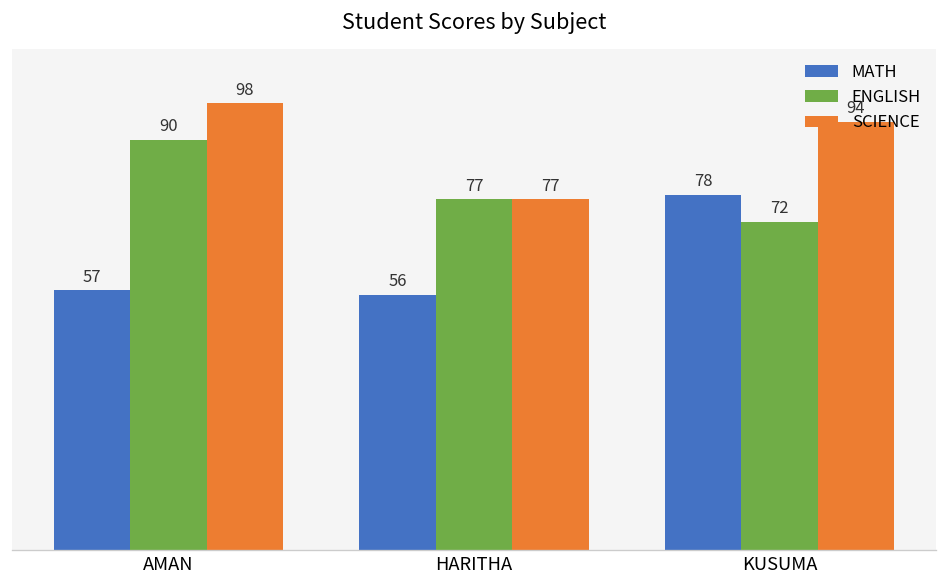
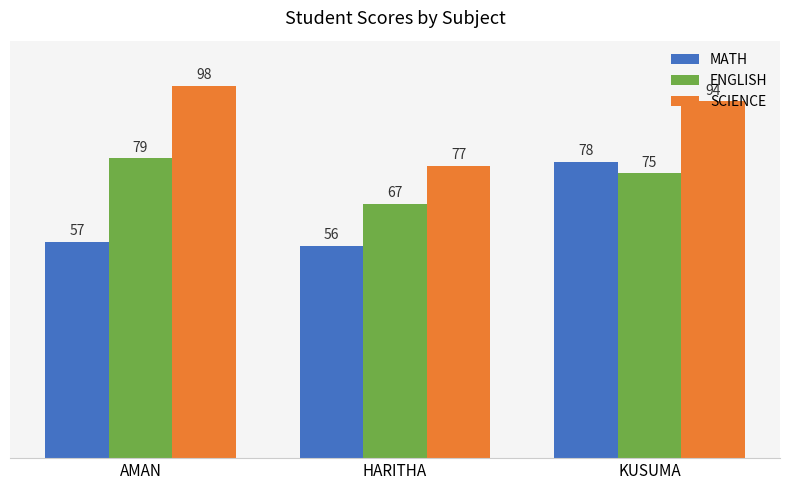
  {
    "MATH": {
      "AMAN": 57,
      "HARITHA": 56,
      "KUSUMA": 78
    },
    "ENGLISH": {
-     "AMAN": 90,
-     "HARITHA": 77,
-     "KUSUMA": 72
+     "AMAN": 79,
+     "HARITHA": 67,
+     "KUSUMA": 75
    },
    "SCIENCE": {
      "AMAN": 98,
      "HARITHA": 77,
      "KUSUMA": 94
    }
  }
